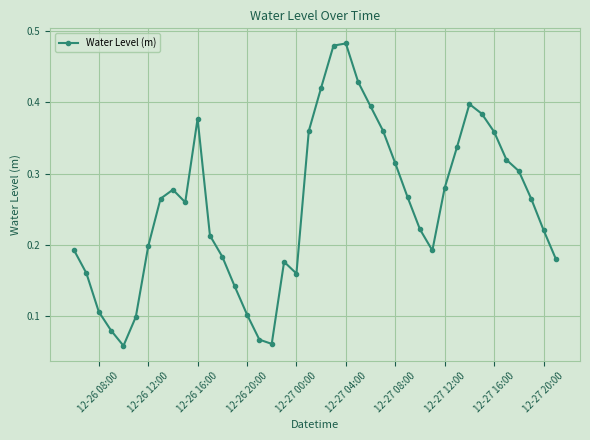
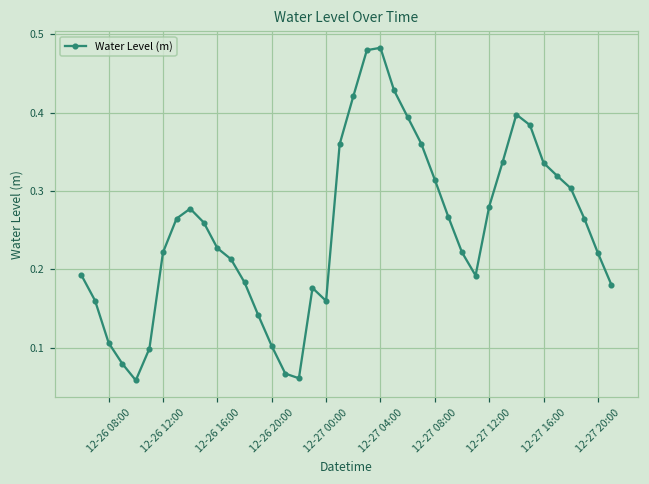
  {
    "12-26 08:00": 0.11,
-   "12-26 12:00": 0.20,
-   "12-26 16:00": 0.38,
+   "12-26 12:00": 0.22,
+   "12-26 16:00": 0.23,
    "12-26 20:00": 0.10,
    "12-27 00:00": 0.16,
    "12-27 04:00": 0.48,
    "12-27 08:00": 0.31,
    "12-27 12:00": 0.28,
-   "12-27 16:00": 0.36,
+   "12-27 16:00": 0.34,
    "12-27 20:00": 0.22
  }
